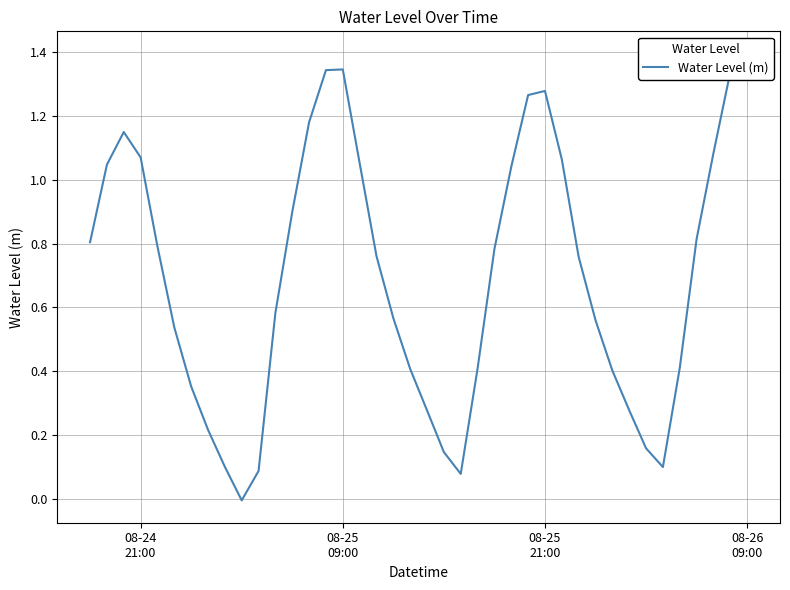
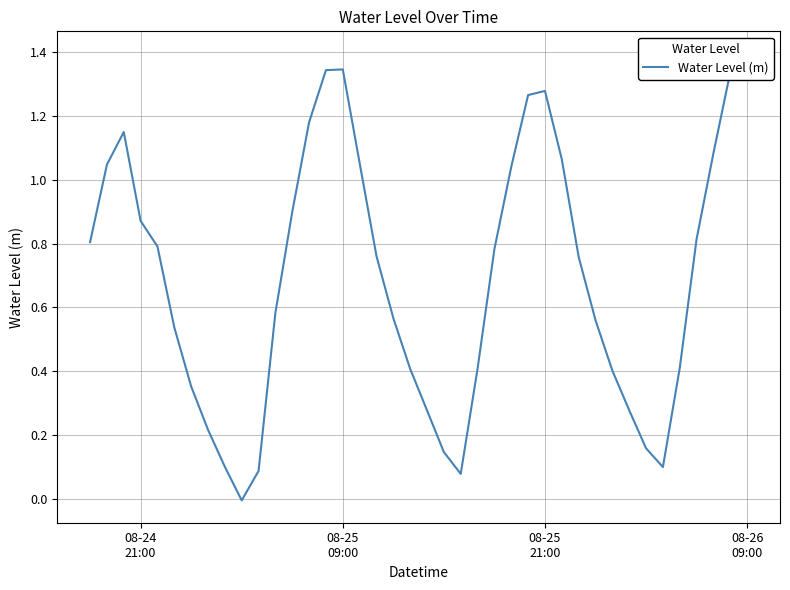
  {
-   "08-24 21:00": 1.07,
+   "08-24 21:00": 0.87,
    "08-25 09:00": 1.35,
    "08-25 21:00": 1.28
  }
